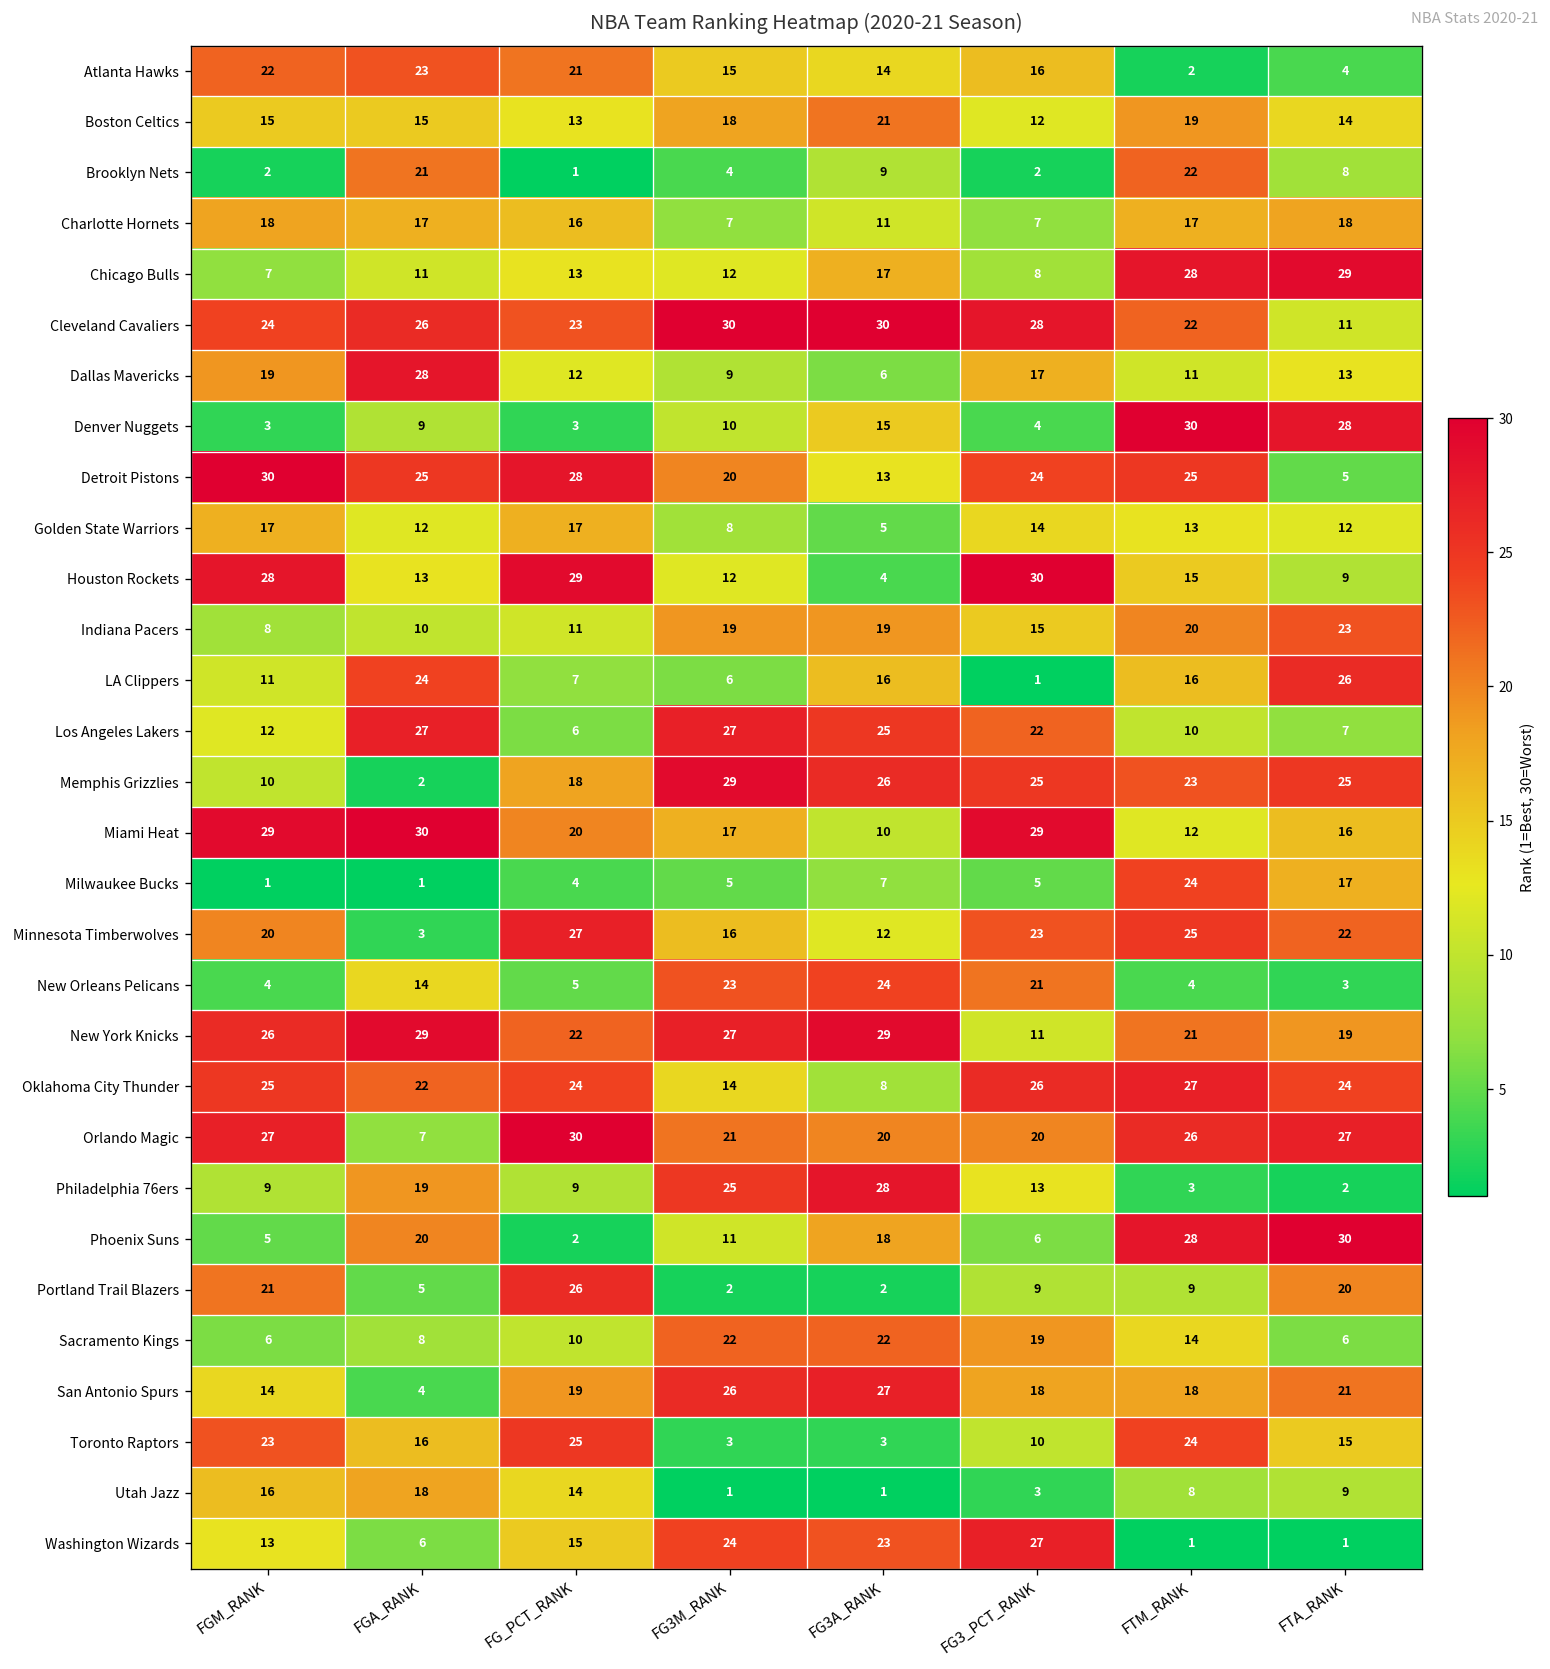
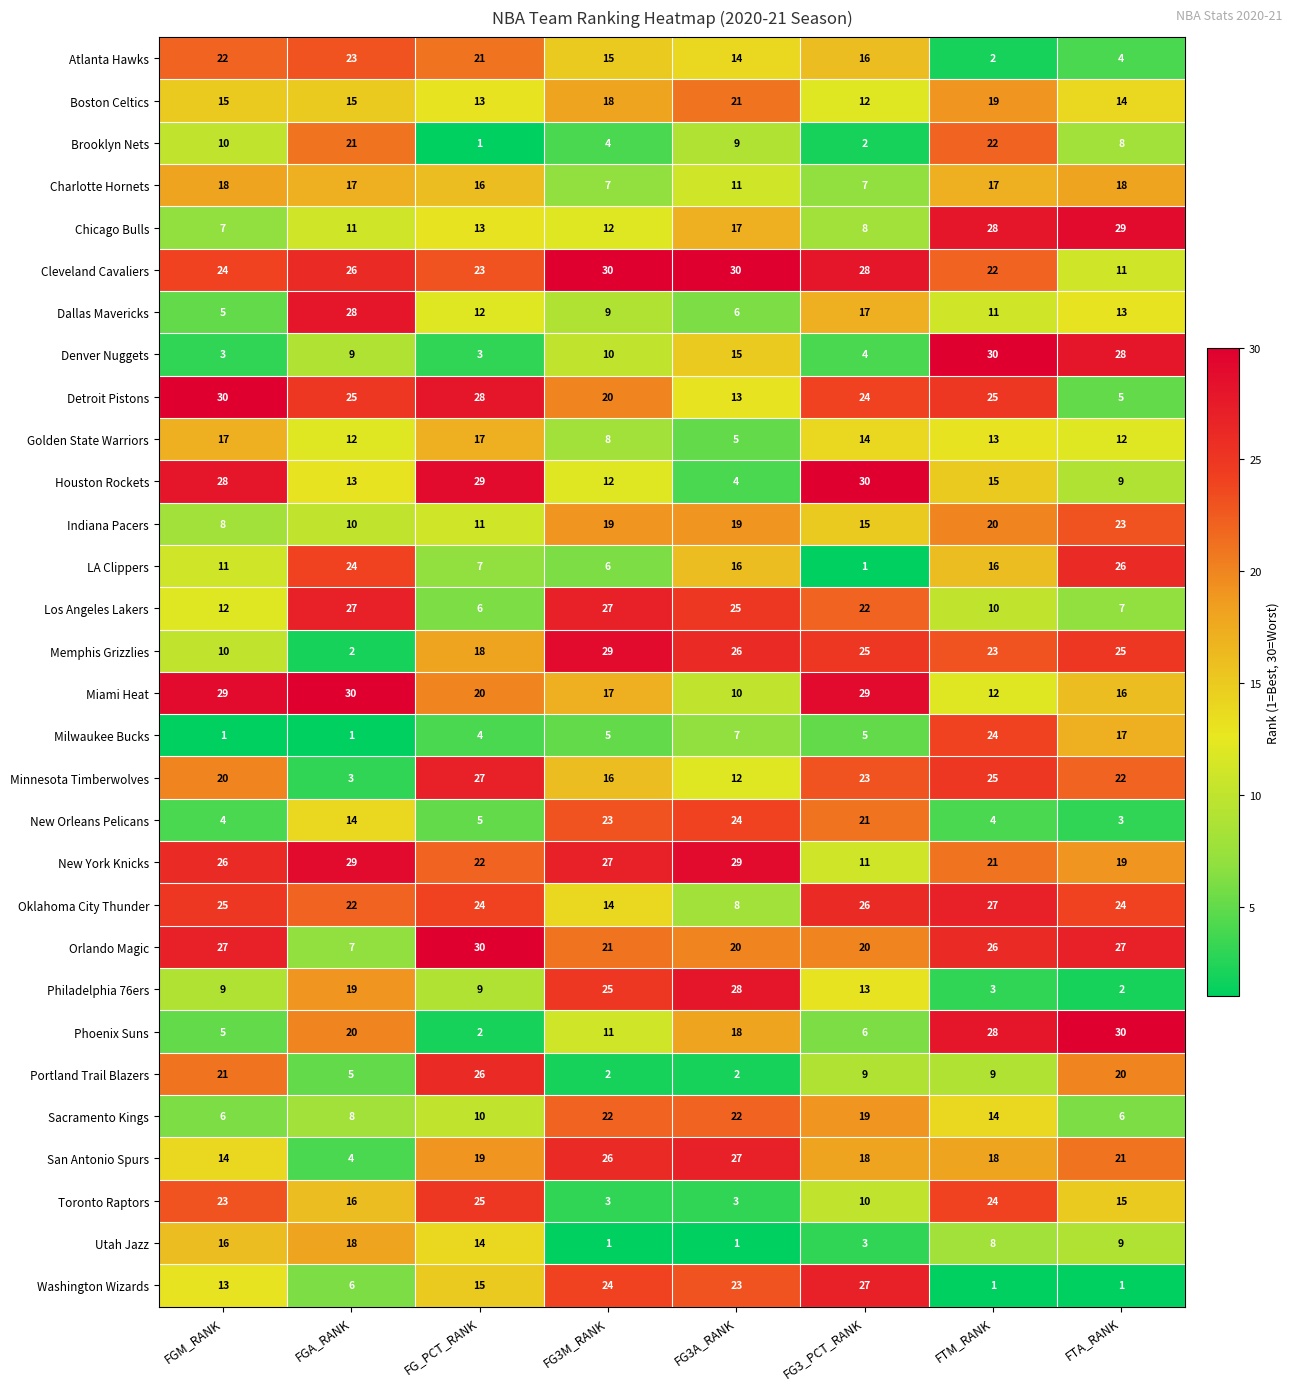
  {
    "Brooklyn Nets": {
-     "FGM_RANK": 2,
+     "FGM_RANK": 10,
      "FGA_RANK": 21,
      "FG_PCT_RANK": 1,
      "FG3M_RANK": 4,
      "FG3A_RANK": 9,
      "FG3_PCT_RANK": 2,
      "FTM_RANK": 22,
      "FTA_RANK": 8
    },
    "Dallas Mavericks": {
-     "FGM_RANK": 19,
+     "FGM_RANK": 5,
      "FGA_RANK": 28,
      "FG_PCT_RANK": 12,
      "FG3M_RANK": 9,
      "FG3A_RANK": 6,
      "FG3_PCT_RANK": 17,
      "FTM_RANK": 11,
      "FTA_RANK": 13
    }
  }
